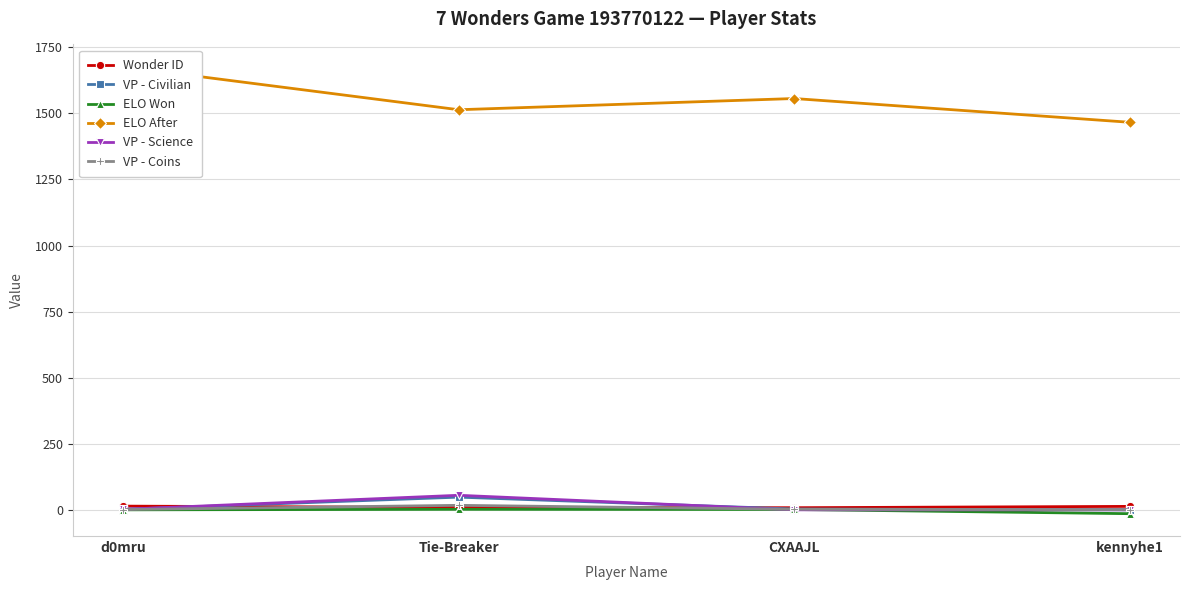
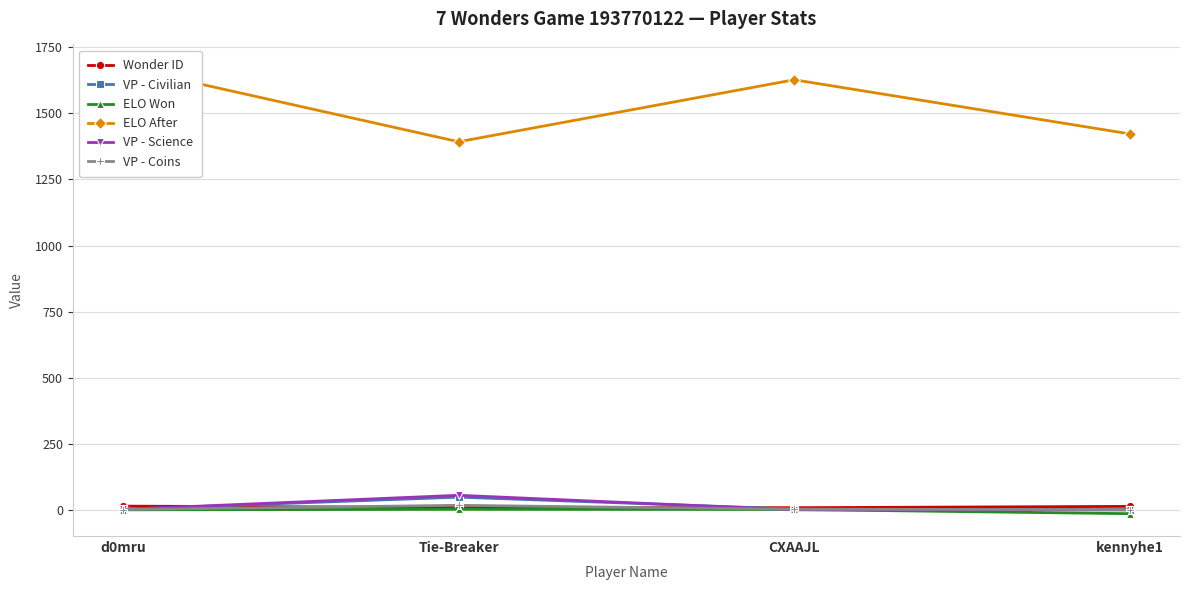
  {
    "Wonder ID": {
      "d0mru": 10,
      "kennyhe1": 10
    },
    "ELO Won": {
      "kennyhe1": -10
    },
    "ELO After": {
-     "Tie-Breaker": 1510,
-     "CXAAJL": 1560,
-     "kennyhe1": 1470
+     "Tie-Breaker": 1390,
+     "CXAAJL": 1630,
+     "kennyhe1": 1420
    }
  }
